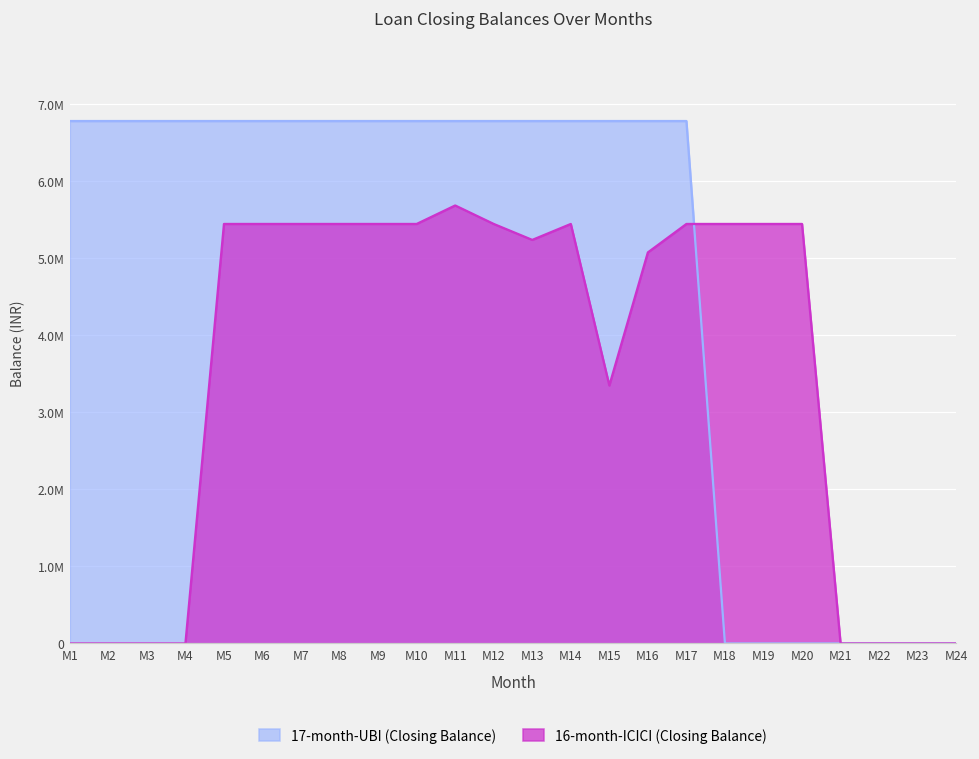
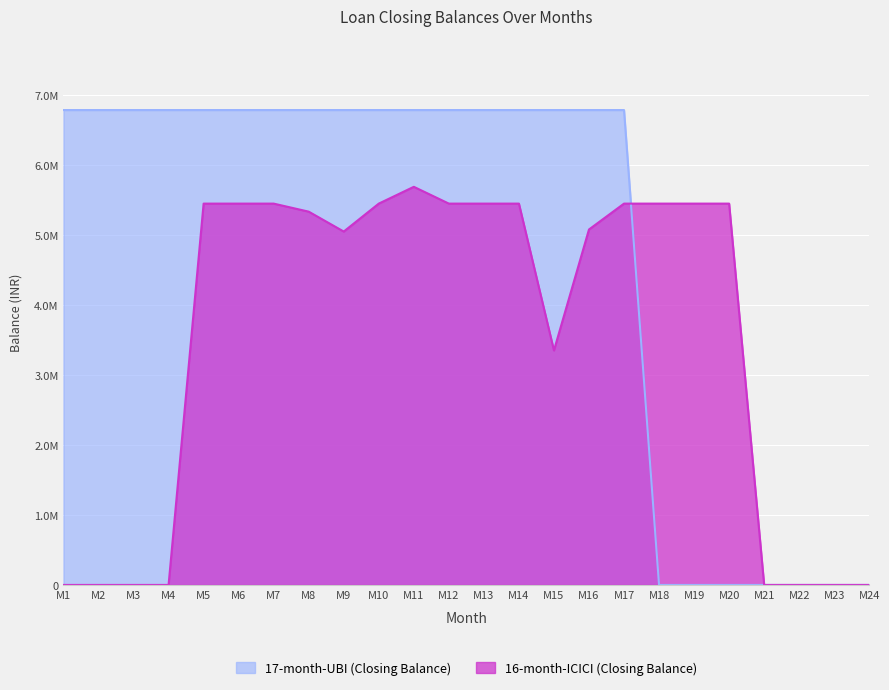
  {
    "17-month-UBI (Closing Balance)": {
      "M1": 6800000,
      "M2": 6800000,
      "M3": 6800000,
      "M4": 6800000,
      "M5": 6800000,
      "M6": 6800000,
      "M7": 6800000,
      "M8": 6800000,
      "M9": 6800000,
      "M10": 6800000,
      "M11": 6800000,
      "M12": 6800000,
      "M13": 6800000,
      "M14": 6800000,
      "M15": 6800000,
      "M16": 6800000,
      "M17": 6800000,
      "M18": 0,
      "M19": 0,
      "M20": 0
    },
    "16-month-ICICI (Closing Balance)": {
      "M1": 0,
      "M2": 0,
      "M3": 0,
      "M4": 0,
      "M5": 5400000,
      "M6": 5400000,
      "M7": 5400000,
-     "M8": 5400000,
-     "M9": 5400000,
+     "M8": 5300000,
+     "M9": 5000000,
      "M10": 5400000,
      "M11": 5700000,
      "M12": 5400000,
-     "M13": 5200000,
+     "M13": 5400000,
      "M14": 5400000,
      "M15": 3300000,
      "M16": 5100000,
      "M17": 5400000,
      "M18": 5400000,
      "M19": 5400000,
      "M20": 5400000
    }
  }
